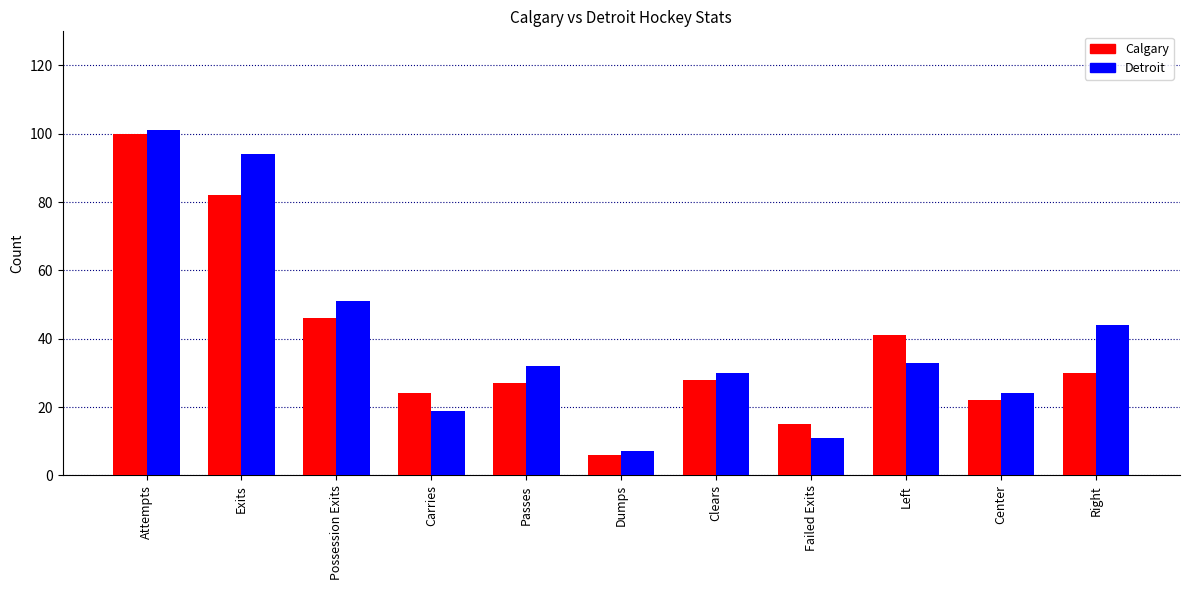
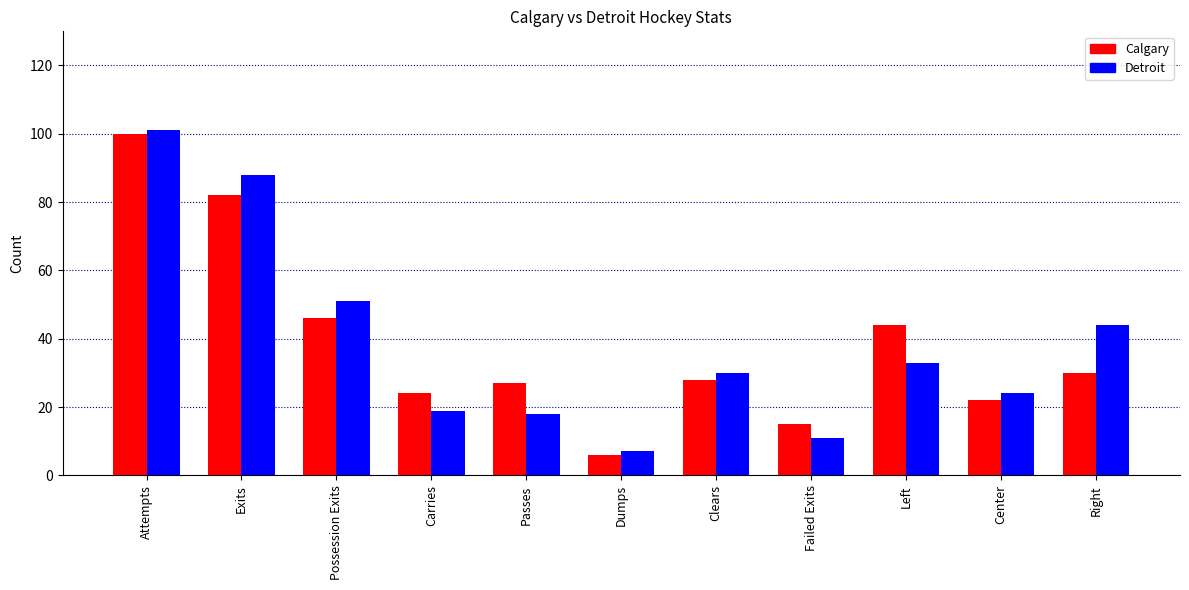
  {
    "Calgary": {
      "Attempts": 100,
      "Exits": 82,
      "Possession Exits": 46,
      "Carries": 24,
      "Passes": 27,
      "Dumps": 6,
      "Clears": 28,
      "Failed Exits": 15,
-     "Left": 41,
+     "Left": 44,
      "Center": 22,
      "Right": 30
    },
    "Detroit": {
      "Attempts": 101,
-     "Exits": 94,
+     "Exits": 88,
      "Possession Exits": 51,
      "Carries": 19,
-     "Passes": 32,
+     "Passes": 18,
      "Dumps": 7,
      "Clears": 30,
      "Failed Exits": 11,
      "Left": 33,
      "Center": 24,
      "Right": 44
    }
  }
